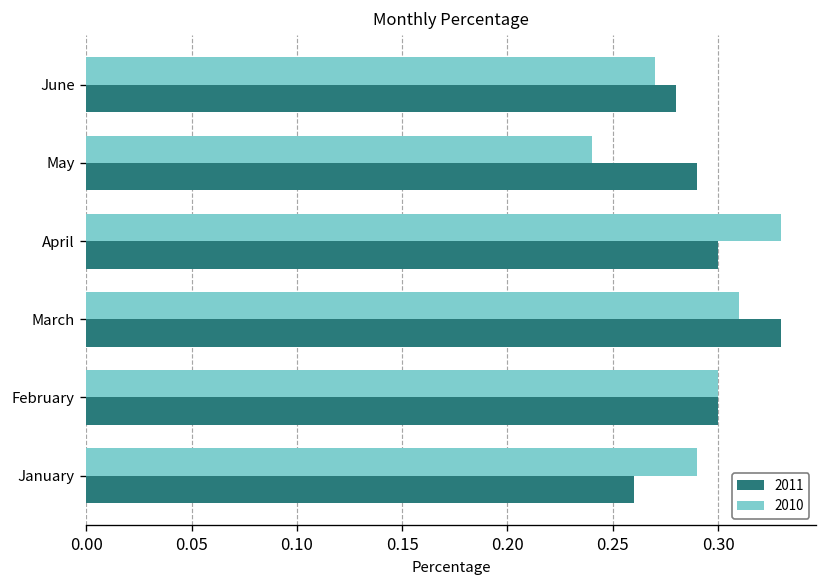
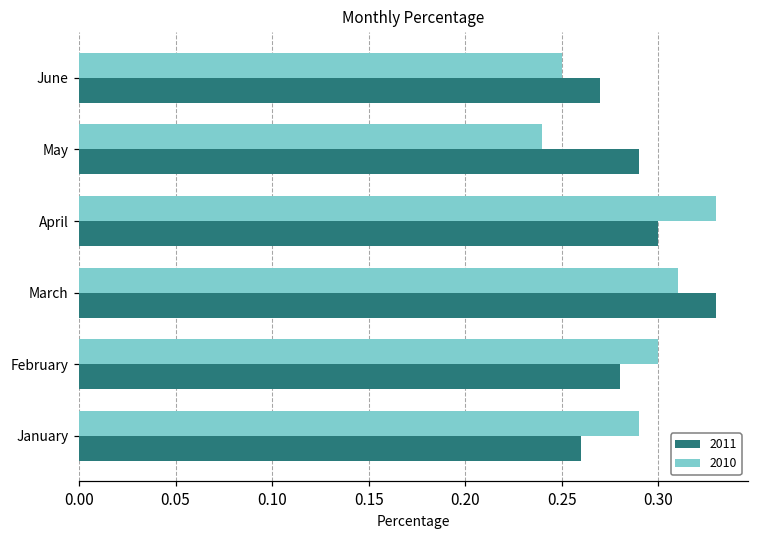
  {
    "2011": {
-     "June": 0.28,
+     "June": 0.27,
      "May": 0.29,
      "April": 0.30,
      "March": 0.33,
-     "February": 0.30,
+     "February": 0.28,
      "January": 0.26
    },
    "2010": {
-     "June": 0.27,
+     "June": 0.25,
      "May": 0.24,
      "April": 0.33,
      "March": 0.31,
      "February": 0.30,
      "January": 0.29
    }
  }
